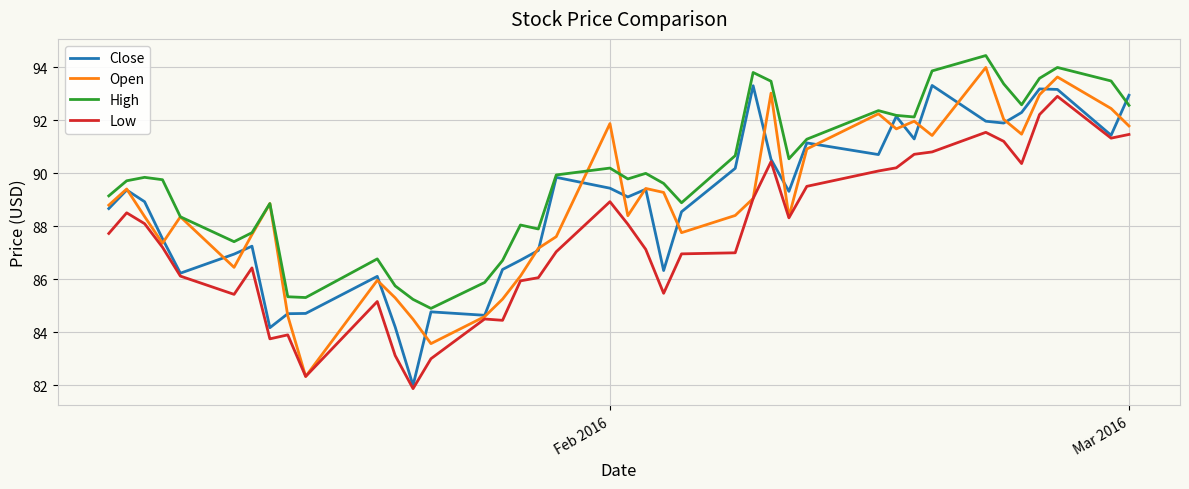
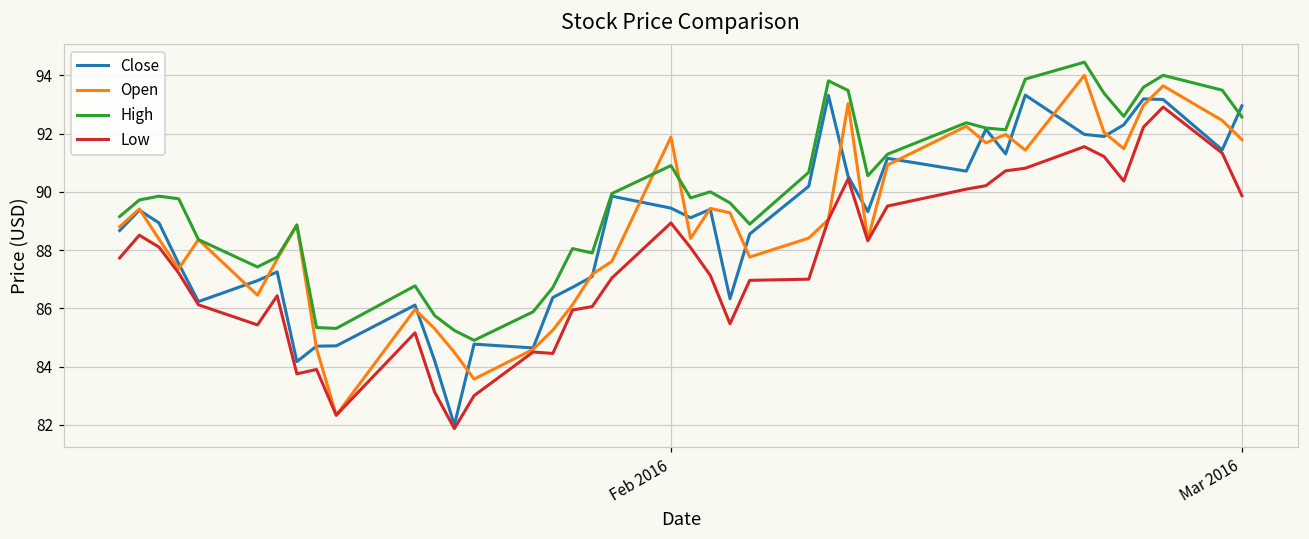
  {
    "Close": {
      "Feb 2016": 89.4,
      "Mar 2016": 93.0
    },
    "Open": {
      "Feb 2016": 91.9,
      "Mar 2016": 91.8
    },
    "High": {
-     "Feb 2016": 90.2,
+     "Feb 2016": 90.9,
      "Mar 2016": 92.6
    },
    "Low": {
      "Feb 2016": 88.9,
-     "Mar 2016": 91.5
+     "Mar 2016": 89.9
    }
  }
